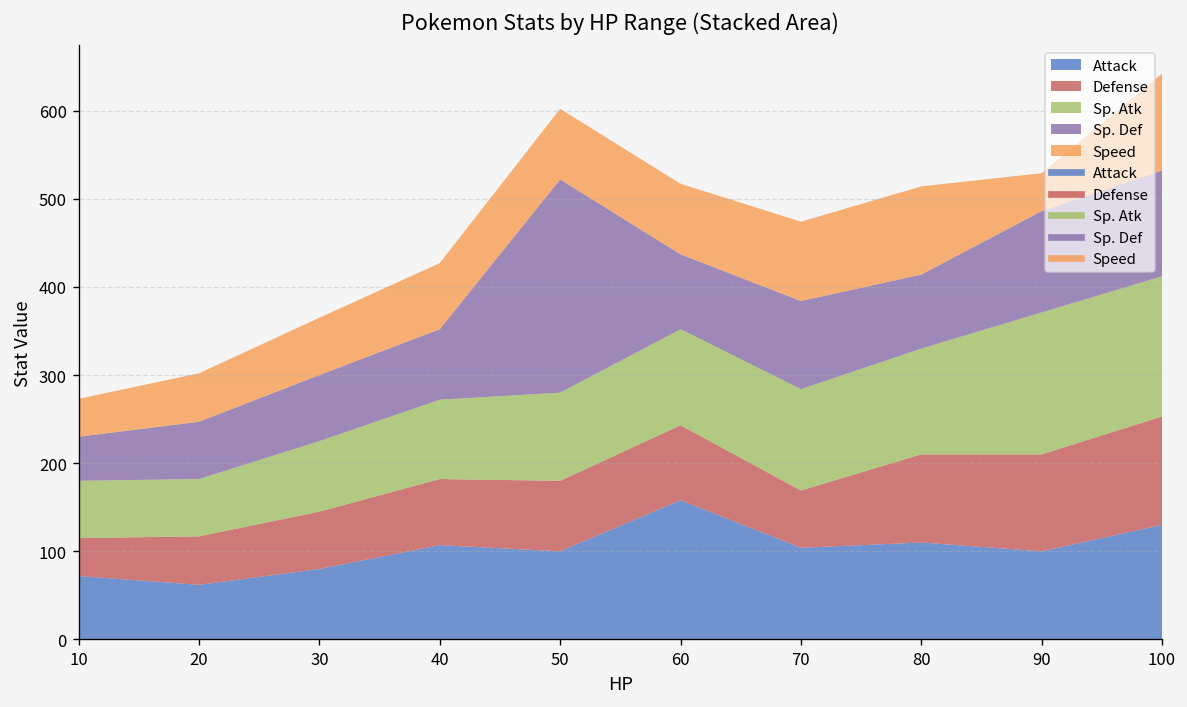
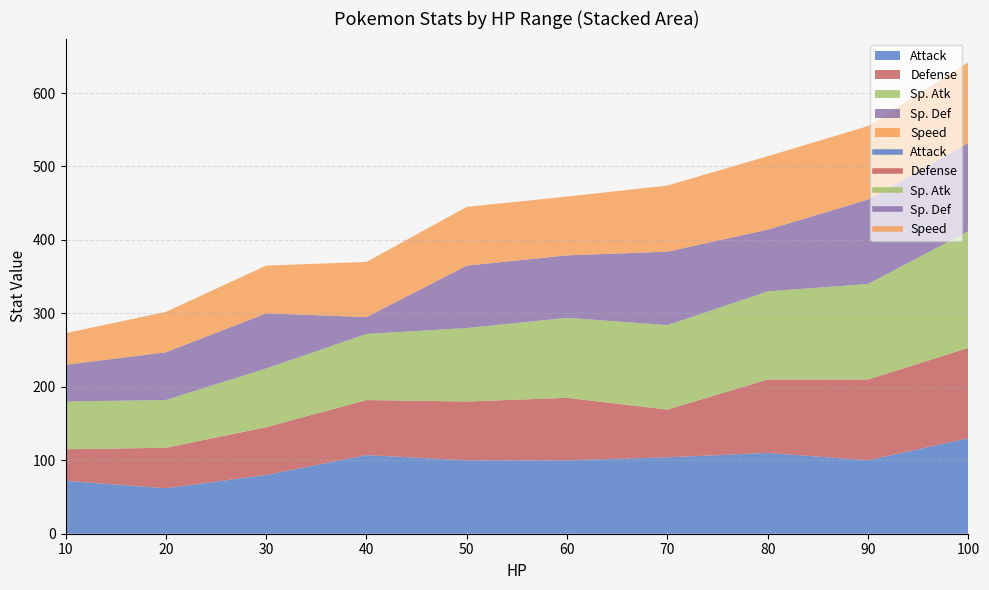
  {
    "Attack": {
      "10": 70,
      "20": 60,
      "30": 80,
      "40": 110,
      "50": 100,
-     "60": 160,
+     "60": 100,
      "70": 100,
      "80": 110,
      "90": 100,
      "100": 130
    },
    "Defense": {
      "10": 40,
      "20": 60,
      "30": 70,
      "40": 80,
      "50": 80,
      "60": 90,
      "70": 70,
      "80": 100,
      "90": 110,
      "100": 120
    },
    "Sp. Atk": {
      "10": 70,
      "20": 70,
      "30": 80,
      "40": 90,
      "50": 100,
      "60": 110,
      "70": 120,
      "80": 120,
-     "90": 160,
+     "90": 130,
      "100": 160
    },
    "Sp. Def": {
      "10": 50,
      "20": 70,
      "30": 80,
-     "40": 80,
-     "50": 240,
+     "40": 20,
+     "50": 90,
      "60": 90,
      "70": 100,
      "80": 80,
      "90": 120,
      "100": 120
    },
    "Speed": {
      "10": 40,
      "20": 60,
      "30": 70,
      "40": 80,
      "50": 80,
      "60": 80,
      "70": 90,
      "80": 100,
-     "90": 40,
+     "90": 100,
      "100": 110
    }
  }
